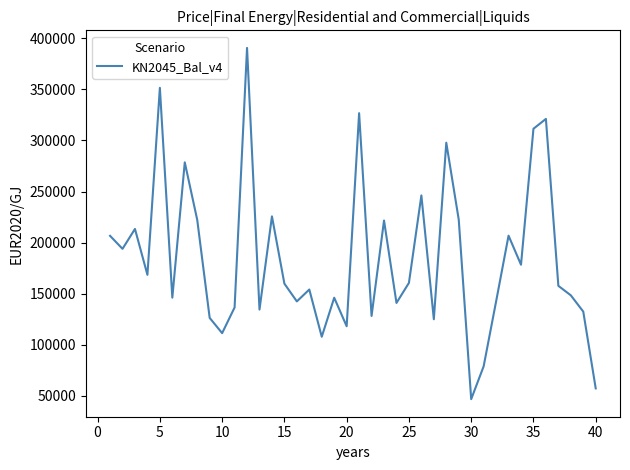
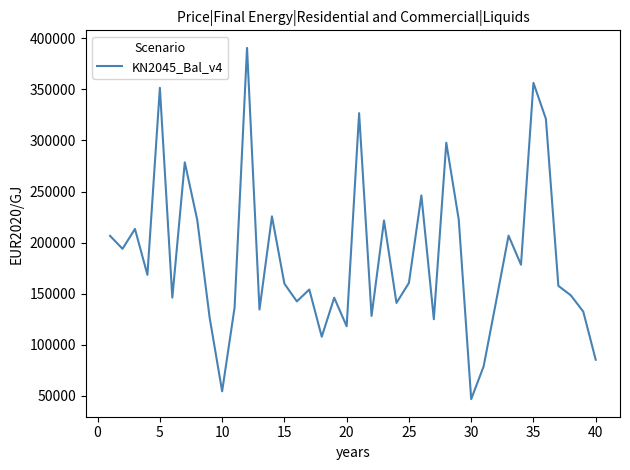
  {
    "5": 352000,
-   "10": 111000,
+   "10": 55000,
    "15": 160000,
    "20": 118000,
    "25": 161000,
    "30": 47000,
-   "35": 311000,
-   "40": 57000
+   "35": 356000,
+   "40": 85000
  }
